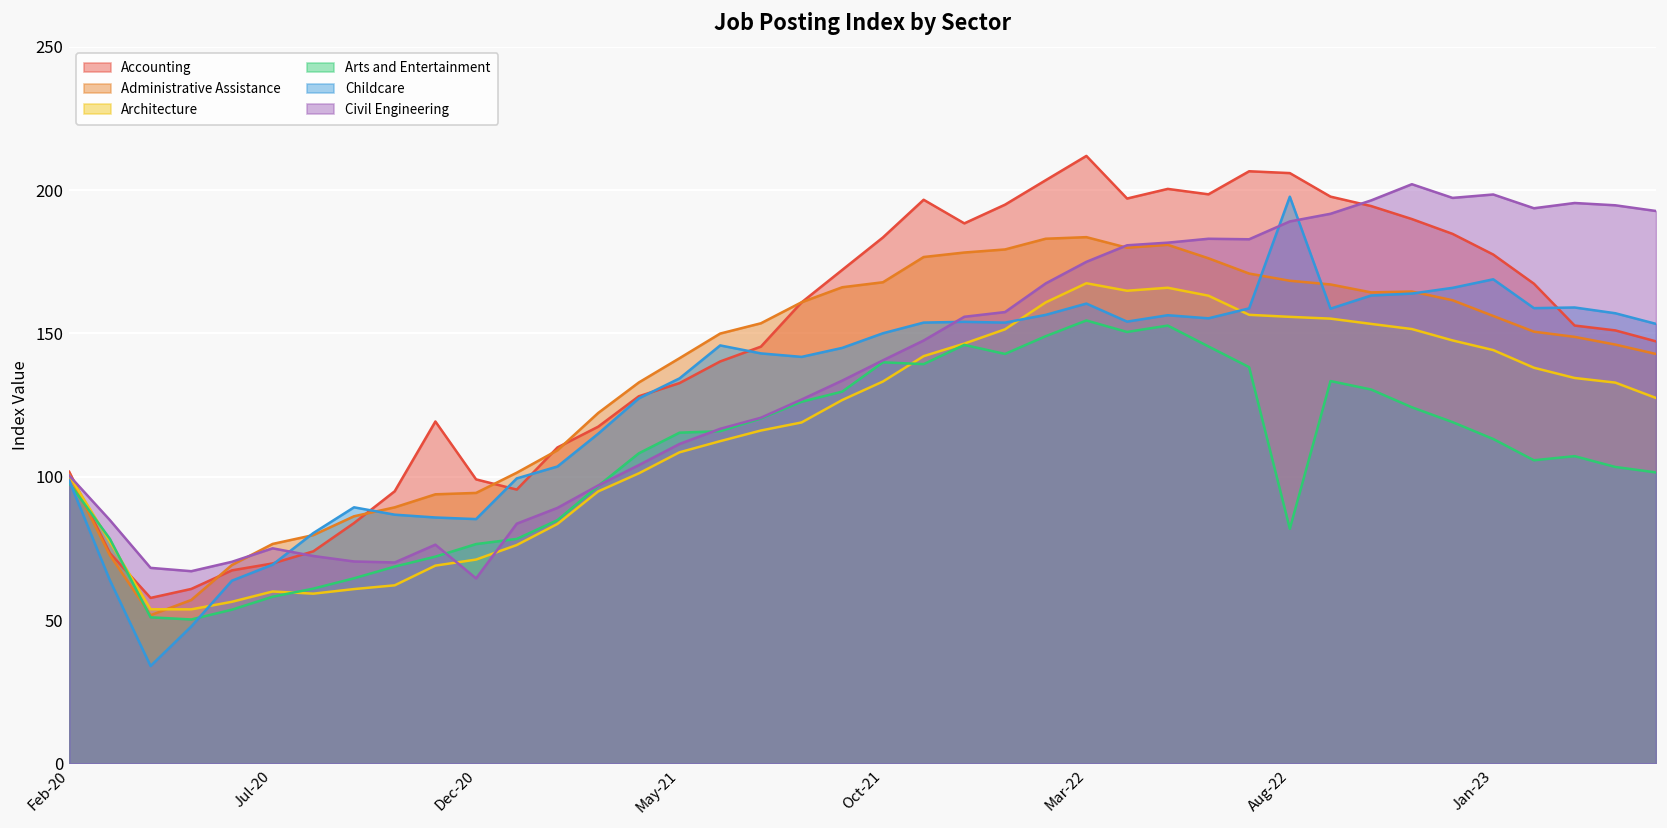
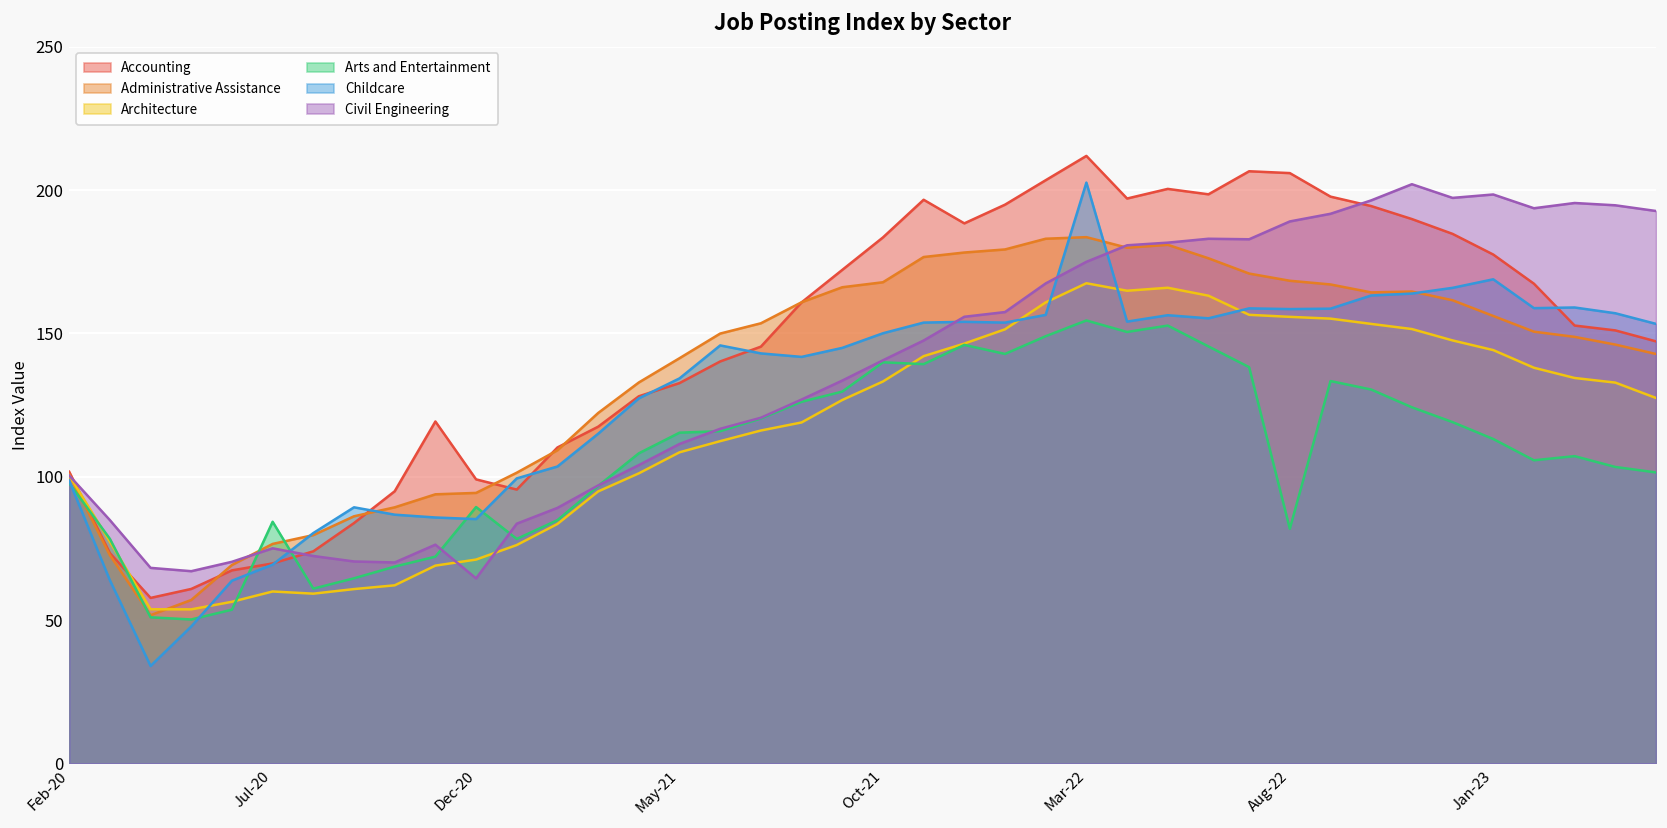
  {
    "Arts and Entertainment": {
-     "Jul-20": 58,
-     "Dec-20": 77,
+     "Jul-20": 84,
+     "Dec-20": 89,
      "May-21": 115,
      "Mar-22": 155,
      "Aug-22": 82,
      "Jan-23": 113
    },
    "Childcare": {
      "Dec-20": 85,
      "May-21": 134,
      "Oct-21": 150,
-     "Mar-22": 160,
-     "Aug-22": 198,
+     "Mar-22": 203,
+     "Aug-22": 158,
      "Jan-23": 169
    },
    "Civil Engineering": {
      "Jul-20": 75,
      "Dec-20": 65,
      "May-21": 111,
      "Mar-22": 175,
      "Aug-22": 189,
      "Jan-23": 198
    }
  }
